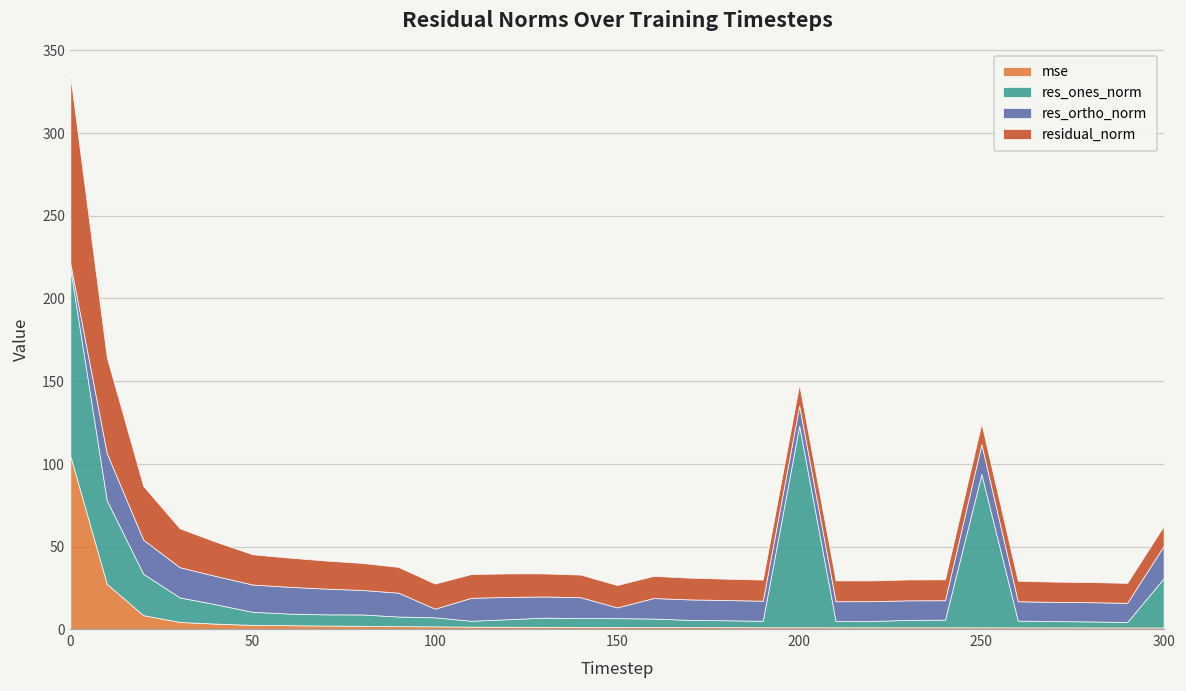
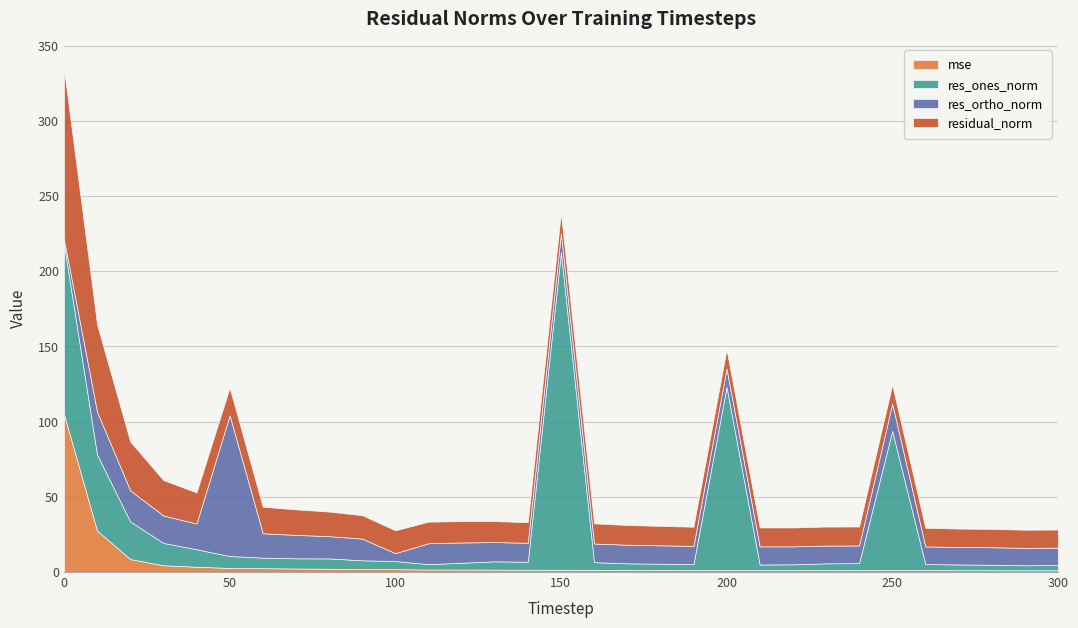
  {
    "res_ones_norm": {
      "0": 113,
      "50": 8,
      "100": 5,
-     "150": 5,
+     "150": 211,
      "200": 122,
      "250": 93,
-     "300": 30
+     "300": 3
    },
    "res_ortho_norm": {
      "0": 3,
-     "50": 16,
+     "50": 94,
      "100": 5,
-     "150": 6,
+     "150": 12,
      "200": 12,
      "250": 18,
-     "300": 20
+     "300": 12
    }
  }
